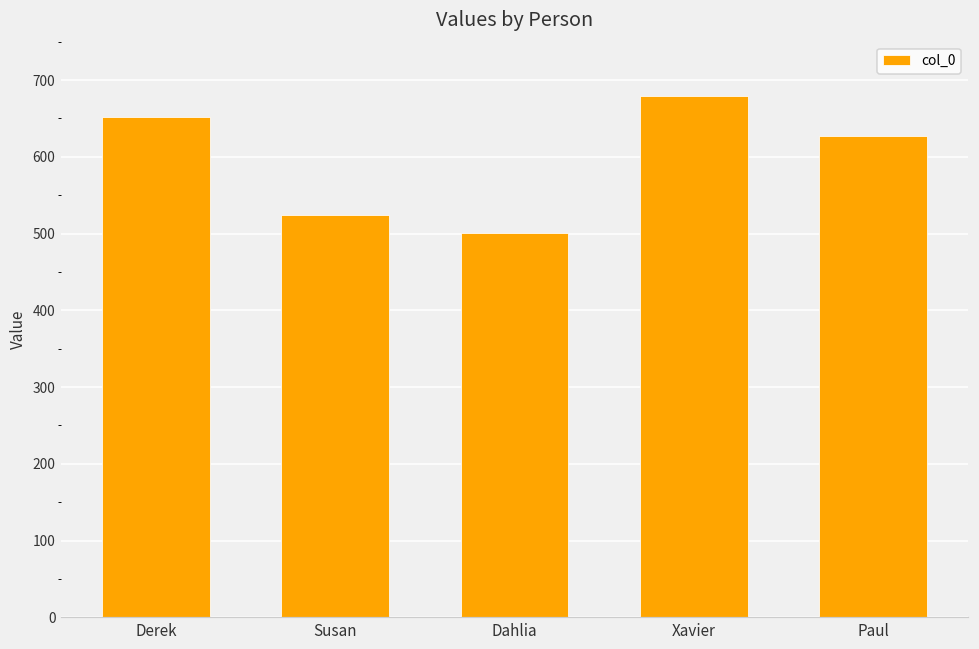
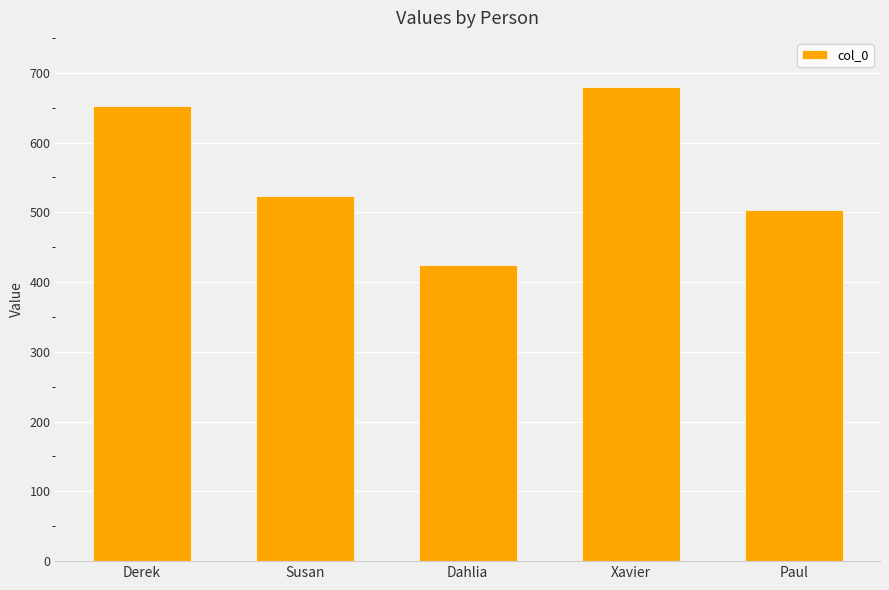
  {
    "Derek": 650,
    "Susan": 520,
-   "Dahlia": 500,
+   "Dahlia": 420,
    "Xavier": 680,
-   "Paul": 630
+   "Paul": 500
  }
